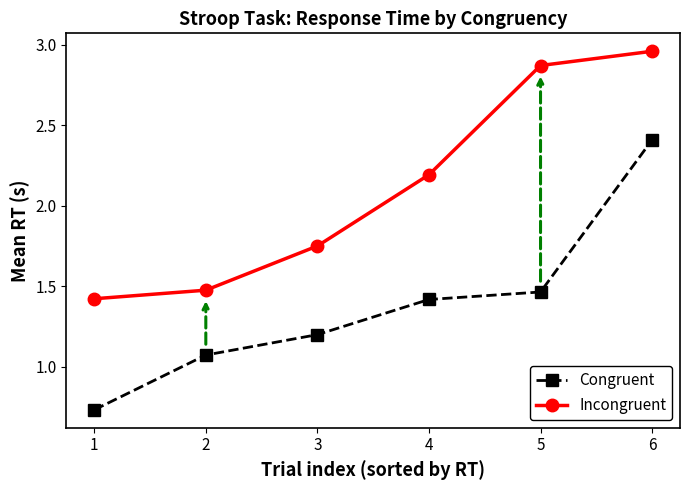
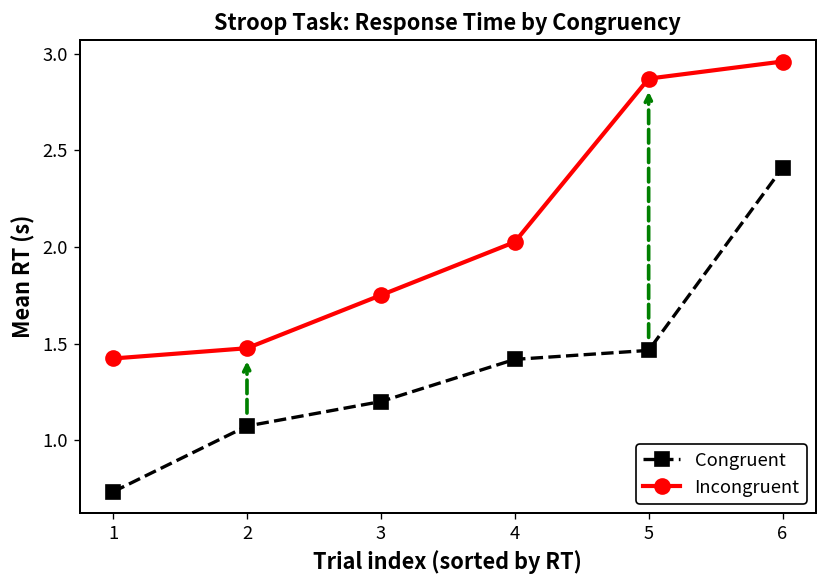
  {
    "Congruent": {
      "1": 0.73,
      "2": 1.07,
      "3": 1.20,
      "4": 1.42,
      "5": 1.46,
      "6": 2.41
    },
    "Incongruent": {
      "1": 1.42,
      "2": 1.48,
      "3": 1.75,
-     "4": 2.19,
+     "4": 2.03,
      "5": 2.87,
      "6": 2.96
    }
  }
